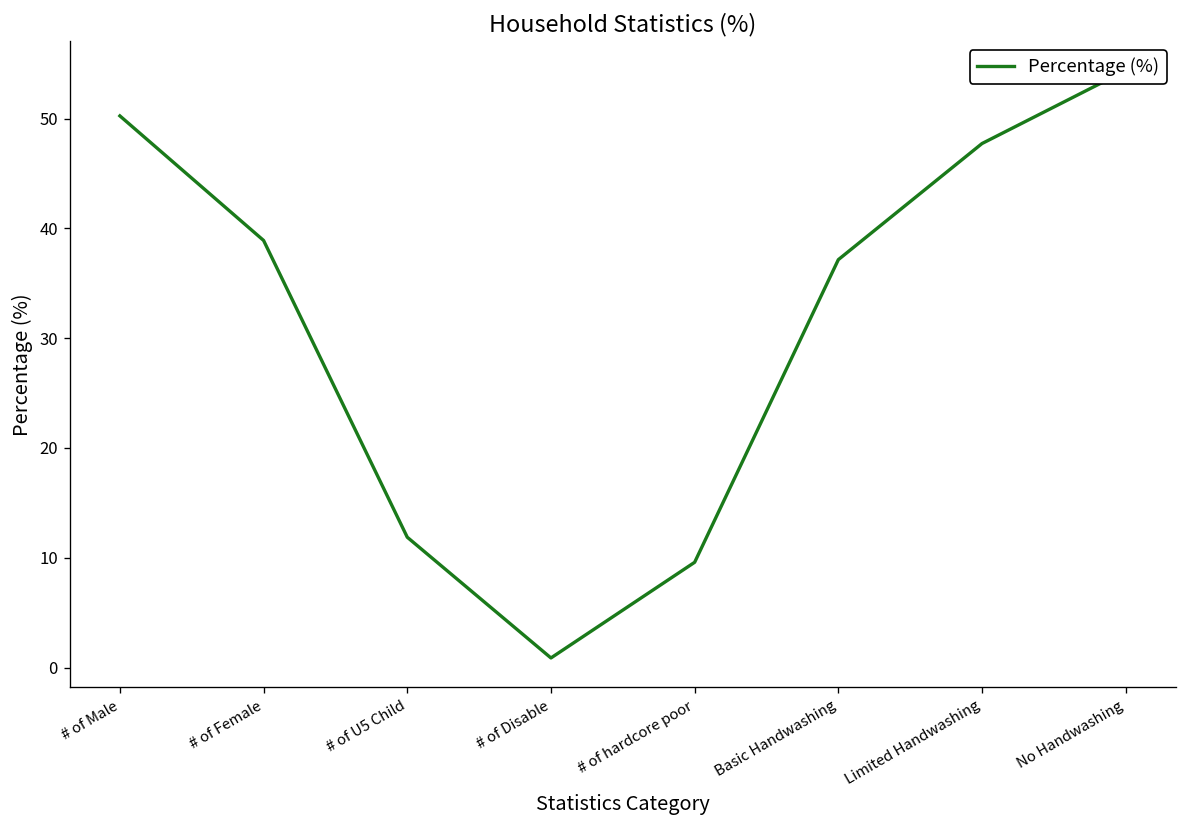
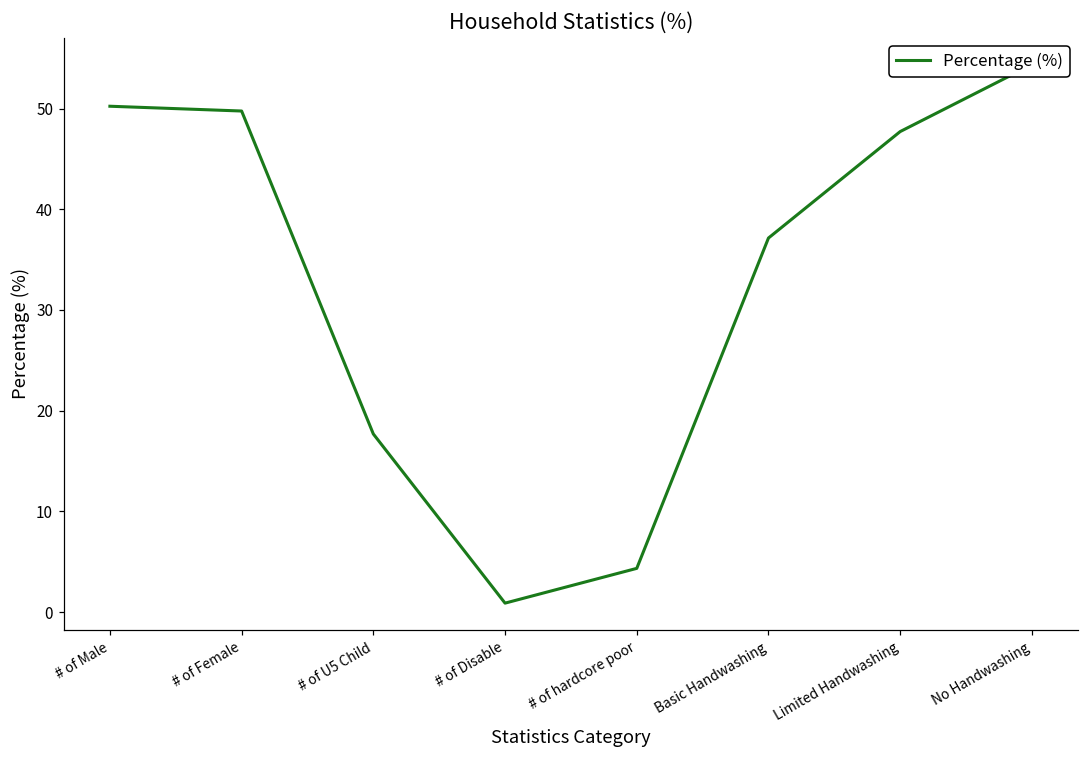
  {
    "# of Male": 50,
-   "# of Female": 39,
-   "# of U5 Child": 12,
+   "# of Female": 50,
+   "# of U5 Child": 18,
    "# of Disable": 1,
-   "# of hardcore poor": 10,
+   "# of hardcore poor": 4,
    "Basic Handwashing": 37,
    "Limited Handwashing": 48
  }
